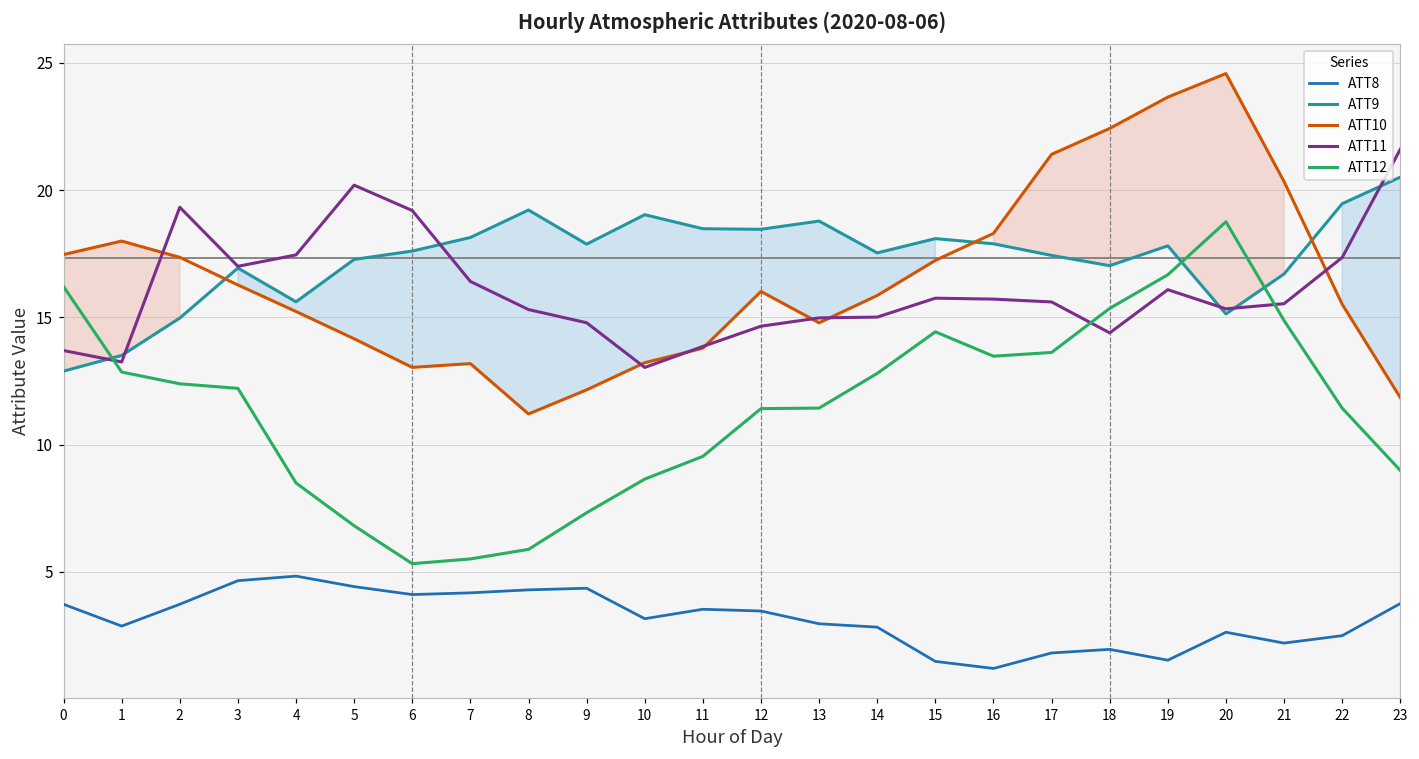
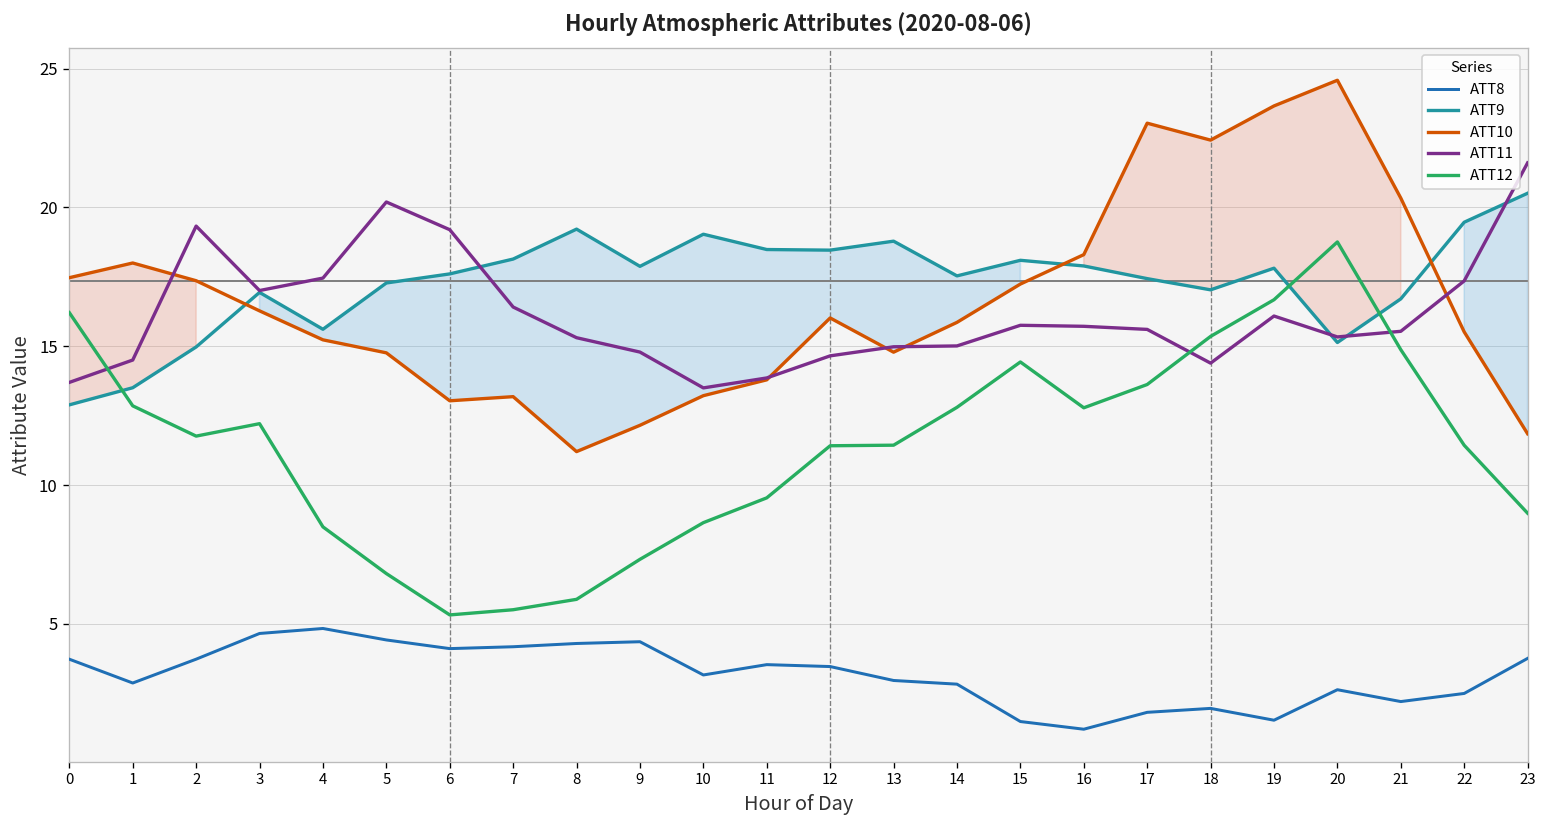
  {
    "ATT10": {
      "0": 17.5,
      "1": 18.0,
      "2": 17.4,
      "3": 16.3,
      "4": 15.2,
-     "5": 14.2,
+     "5": 14.8,
      "6": 13.0,
      "7": 13.2,
      "8": 11.2,
      "9": 12.2,
      "10": 13.2,
      "12": 16.0,
      "13": 14.8,
      "14": 15.9,
      "15": 17.2,
      "16": 18.3,
-     "17": 21.4,
+     "17": 23.0,
      "18": 22.4,
      "19": 23.7,
      "20": 24.6,
      "21": 20.3,
      "22": 15.5,
      "23": 11.8
    },
    "ATT11": {
      "0": 13.7,
-     "1": 13.2,
+     "1": 14.5,
      "2": 19.3,
      "4": 17.5,
      "5": 20.2,
      "6": 19.2,
      "7": 16.4,
      "8": 15.3,
      "9": 14.8,
-     "10": 13.0,
+     "10": 13.5,
      "12": 14.7,
      "13": 15.0,
      "14": 15.0,
      "15": 15.8,
      "16": 15.7,
      "17": 15.6,
      "18": 14.4,
      "19": 16.1,
      "20": 15.3,
      "21": 15.5,
      "22": 17.4,
      "23": 21.6
    },
    "ATT12": {
      "0": 16.2,
      "1": 12.9,
-     "2": 12.4,
+     "2": 11.8,
      "3": 12.2,
      "4": 8.5,
      "5": 6.8,
      "6": 5.3,
      "7": 5.5,
      "8": 5.9,
      "9": 7.3,
      "10": 8.6,
      "11": 9.5,
      "12": 11.4,
      "13": 11.4,
      "14": 12.8,
      "15": 14.4,
-     "16": 13.5,
+     "16": 12.8,
      "17": 13.6,
      "18": 15.4,
      "19": 16.7,
      "20": 18.8,
      "21": 14.9,
      "22": 11.4,
      "23": 9.0
    }
  }
